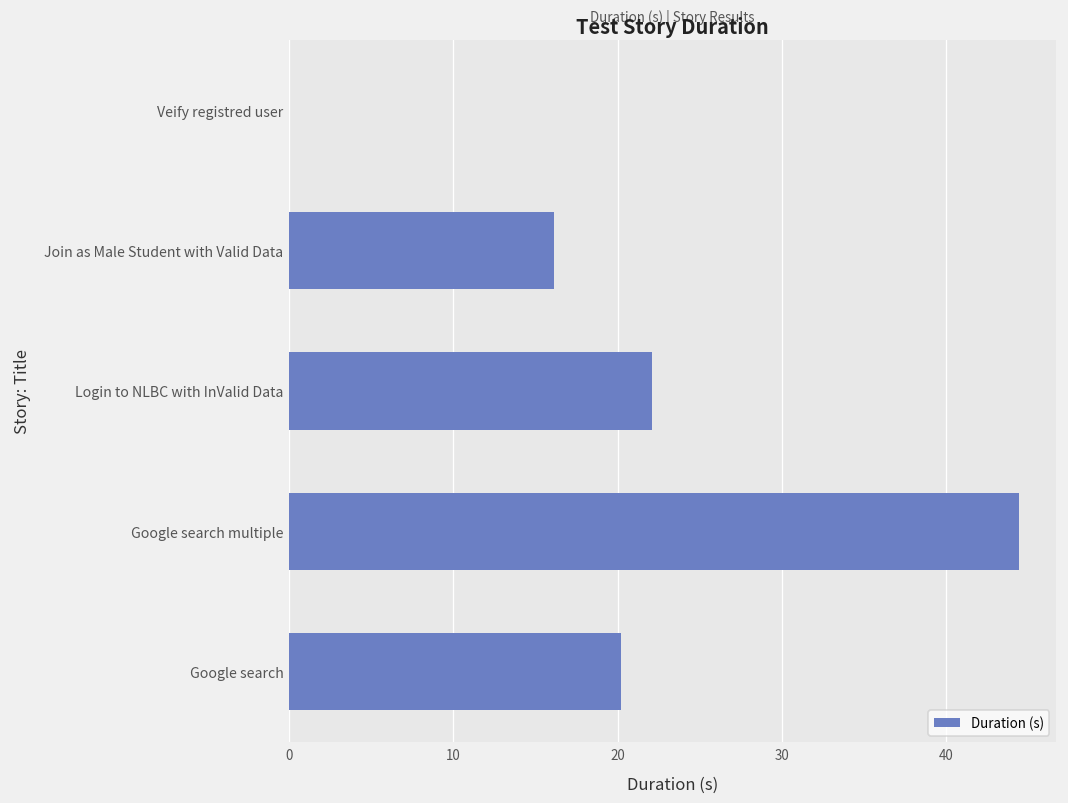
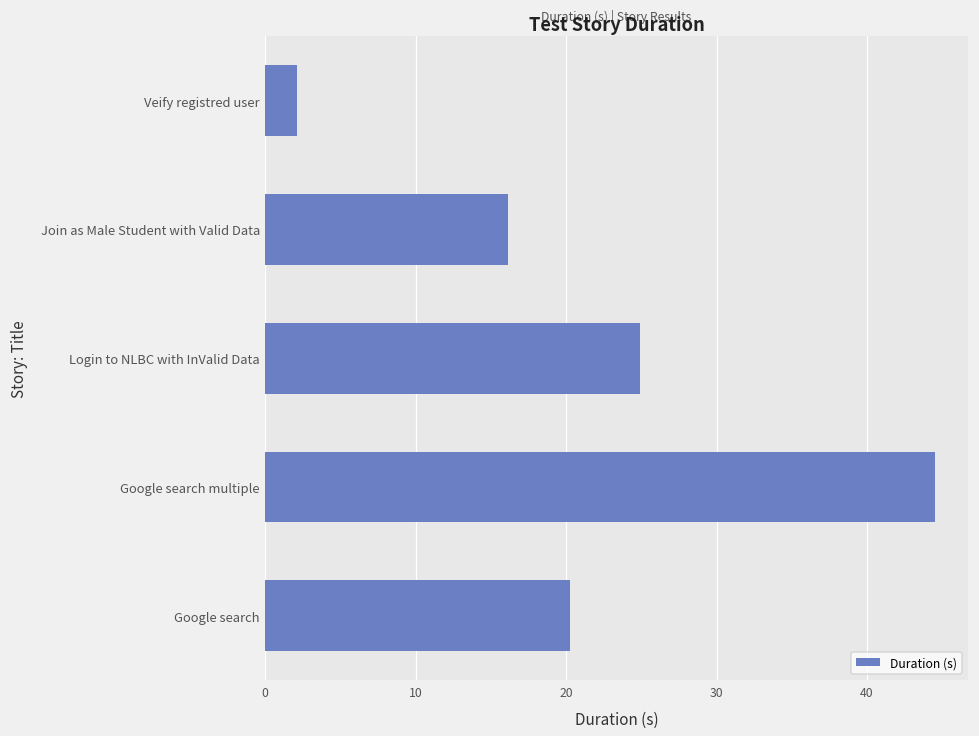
  {
-   "Veify registred user": 0.0,
+   "Veify registred user": 2.1,
    "Join as Male Student with Valid Data": 16.2,
-   "Login to NLBC with InValid Data": 22.1,
+   "Login to NLBC with InValid Data": 24.9,
    "Google search multiple": 44.5,
    "Google search": 20.2
  }
